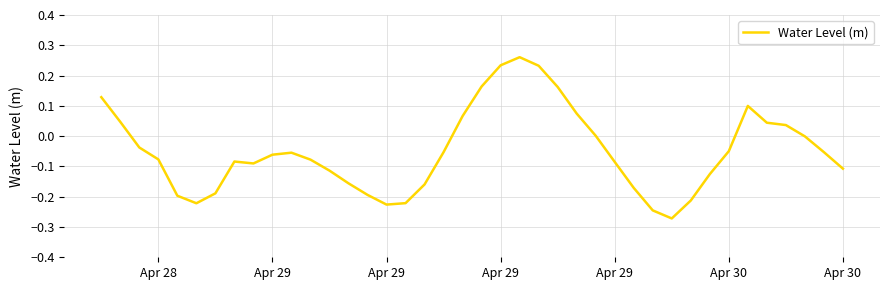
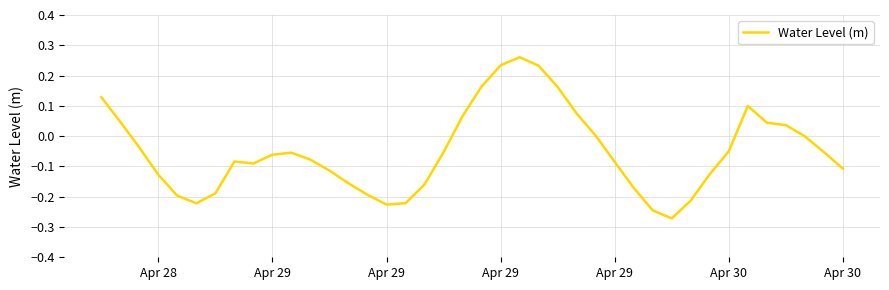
  {
-   "Apr 28": -0.08
+   "Apr 28": -0.13
  }
